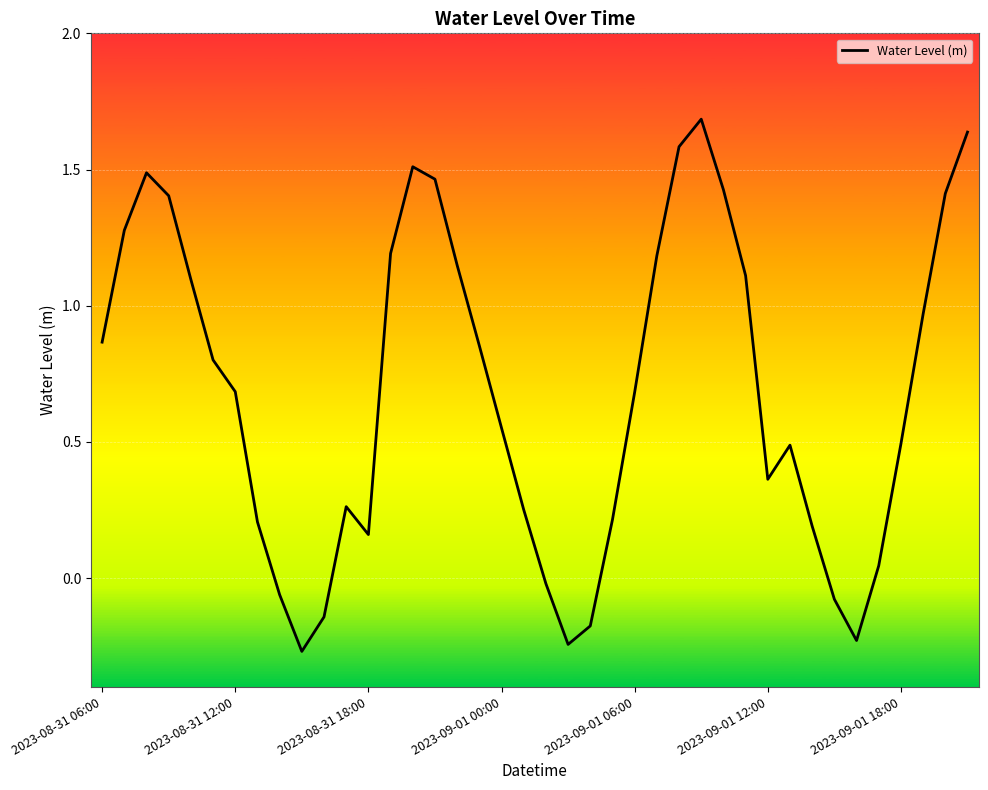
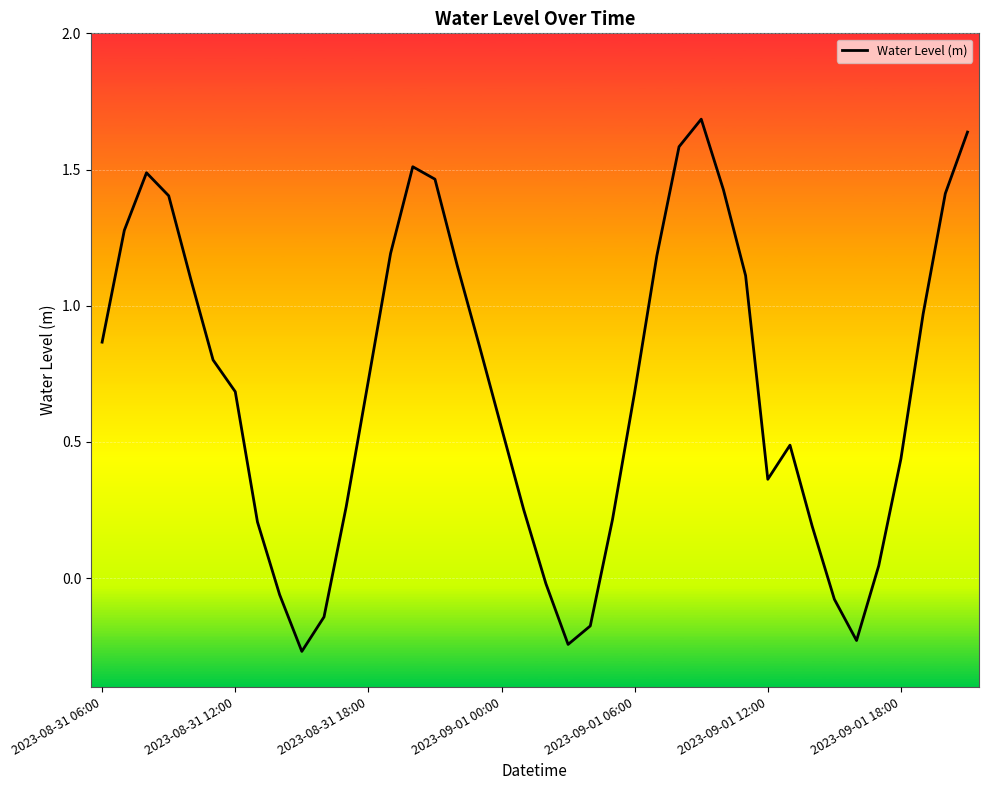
  {
    "2023-08-31 06:00": 0.87,
    "2023-08-31 12:00": 0.68,
-   "2023-08-31 18:00": 0.16,
+   "2023-08-31 18:00": 0.73,
    "2023-09-01 00:00": 0.55,
    "2023-09-01 06:00": 0.68,
    "2023-09-01 12:00": 0.36,
-   "2023-09-01 18:00": 0.49
+   "2023-09-01 18:00": 0.44
  }
